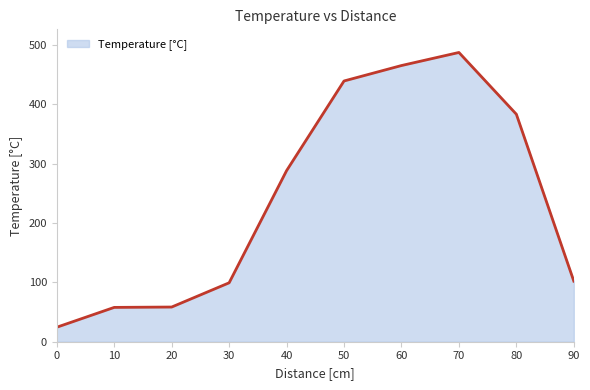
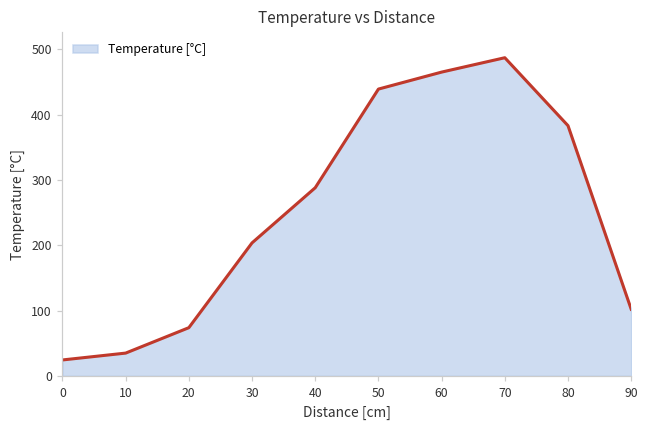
  {
    "0": 20,
-   "10": 60,
-   "20": 60,
-   "30": 100,
+   "10": 30,
+   "20": 70,
+   "30": 200,
    "40": 290,
    "50": 440,
    "60": 470,
    "70": 490,
    "80": 380,
    "90": 100
  }
